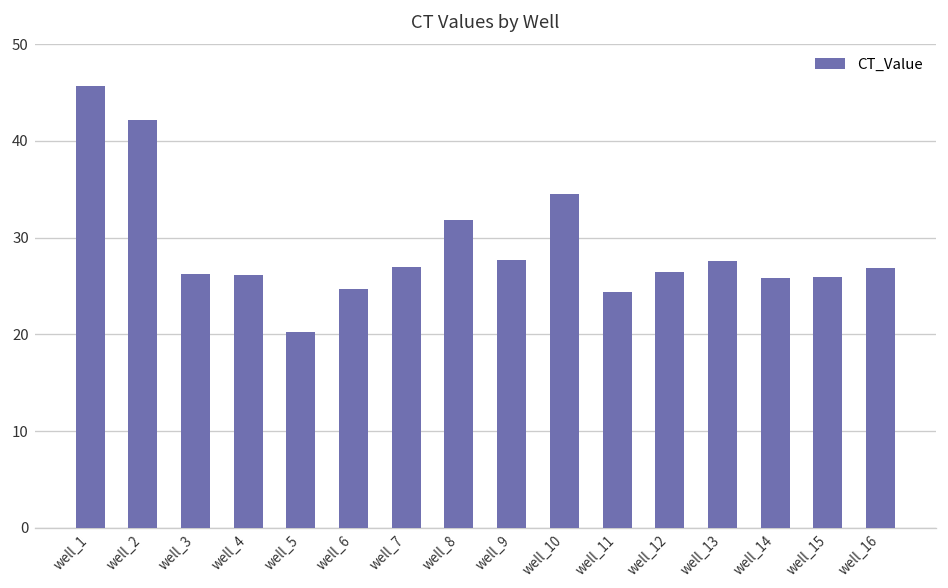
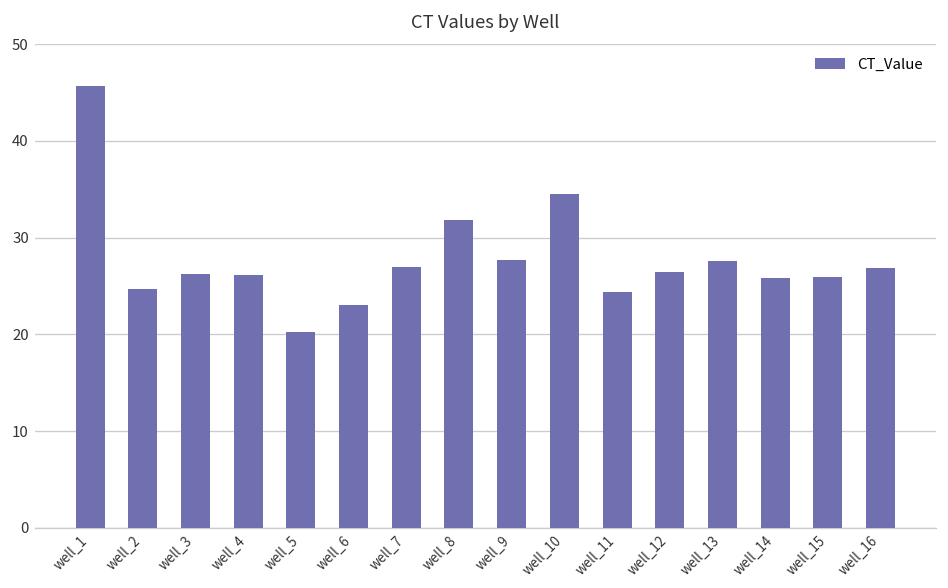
  {
    "well_1": 46,
-   "well_2": 42,
+   "well_2": 25,
    "well_3": 26,
    "well_4": 26,
    "well_5": 20,
-   "well_6": 25,
+   "well_6": 23,
    "well_7": 27,
    "well_8": 32,
    "well_9": 28,
    "well_10": 35,
    "well_11": 24,
    "well_12": 26,
    "well_13": 28,
    "well_14": 26,
    "well_15": 26,
    "well_16": 27
  }
